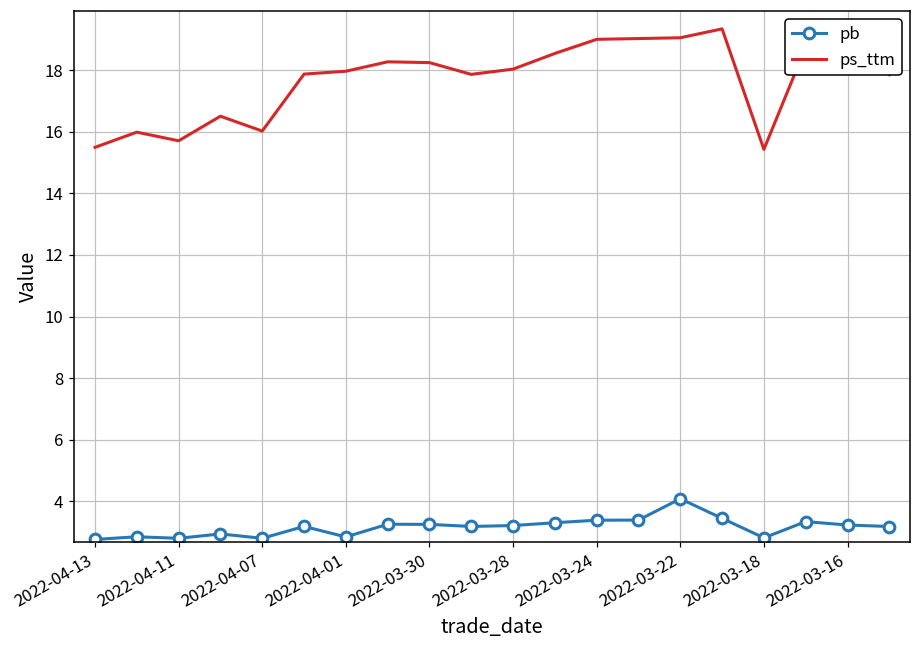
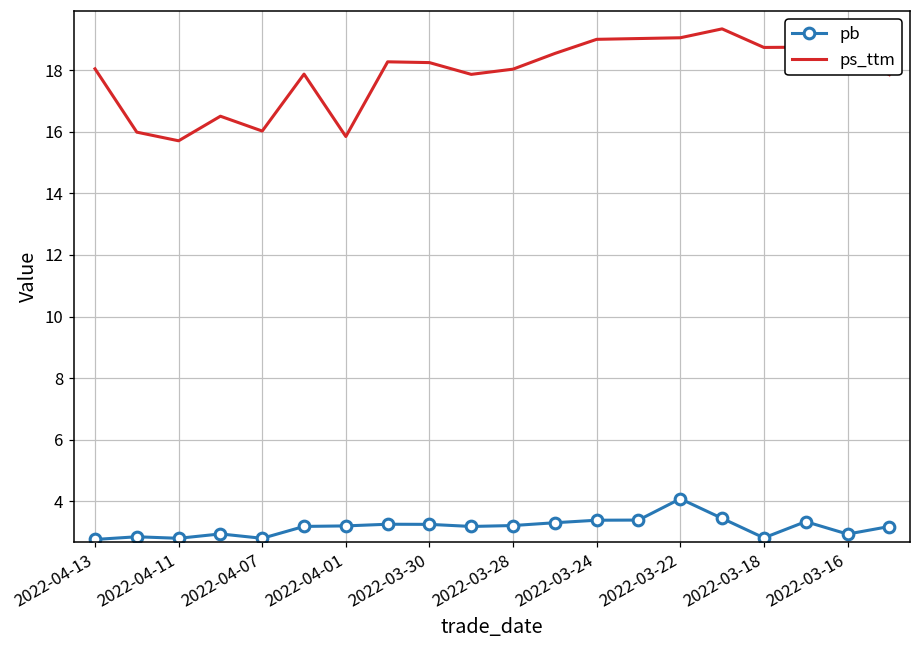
  {
    "pb": {
      "2022-04-13": 2.8,
      "2022-04-11": 2.8,
      "2022-04-07": 2.8,
-     "2022-04-01": 2.8,
+     "2022-04-01": 3.2,
      "2022-03-30": 3.3,
      "2022-03-28": 3.2,
      "2022-03-24": 3.4,
      "2022-03-22": 4.1,
      "2022-03-18": 2.8,
-     "2022-03-16": 3.2
+     "2022-03-16": 2.9
    },
    "ps_ttm": {
-     "2022-04-13": 15.5,
+     "2022-04-13": 18.0,
      "2022-04-11": 15.7,
      "2022-04-07": 16.0,
-     "2022-04-01": 18.0,
+     "2022-04-01": 15.8,
      "2022-03-30": 18.2,
      "2022-03-28": 18.0,
      "2022-03-24": 19.0,
      "2022-03-22": 19.0,
-     "2022-03-18": 15.4
+     "2022-03-18": 18.7
    }
  }
